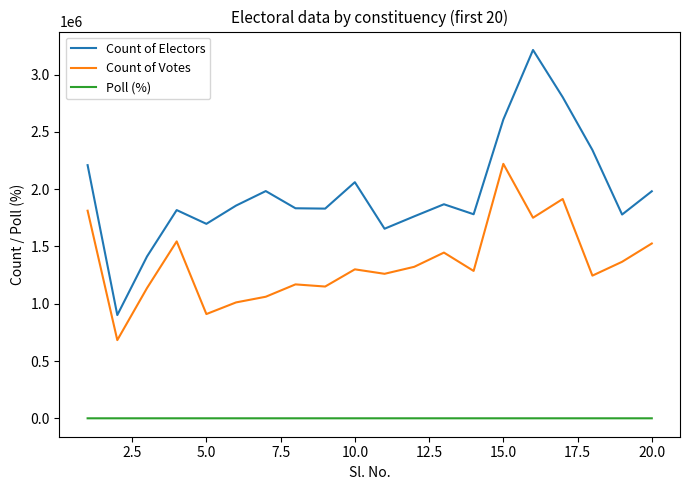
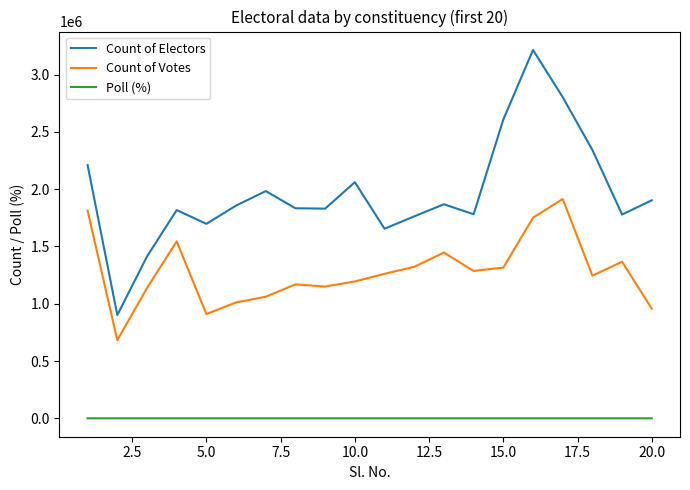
  {
    "Count of Electors": {
      "5.0": 1700000,
      "10.0": 2060000,
      "15.0": 2610000,
-     "20.0": 1980000
+     "20.0": 1900000
    },
    "Count of Votes": {
      "5.0": 910000,
-     "10.0": 1300000,
-     "15.0": 2220000,
-     "20.0": 1530000
+     "10.0": 1190000,
+     "15.0": 1320000,
+     "20.0": 960000
    },
    "Poll (%)": {
      "5.0": 0,
      "10.0": 0,
      "15.0": 0,
      "20.0": 0
    }
  }
